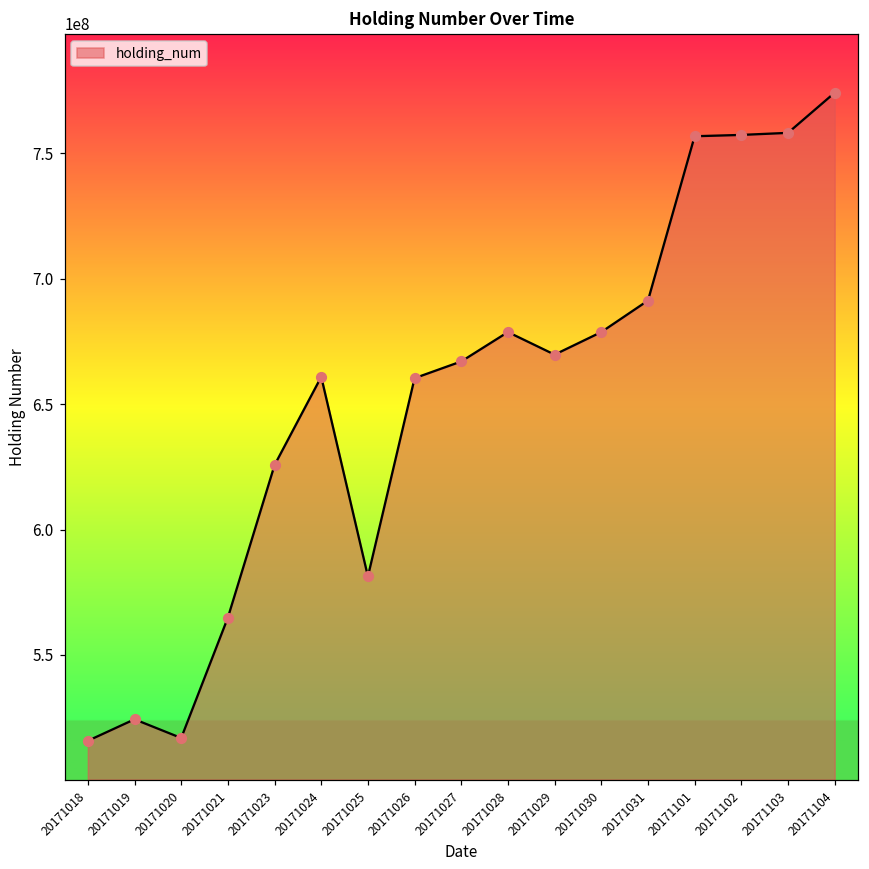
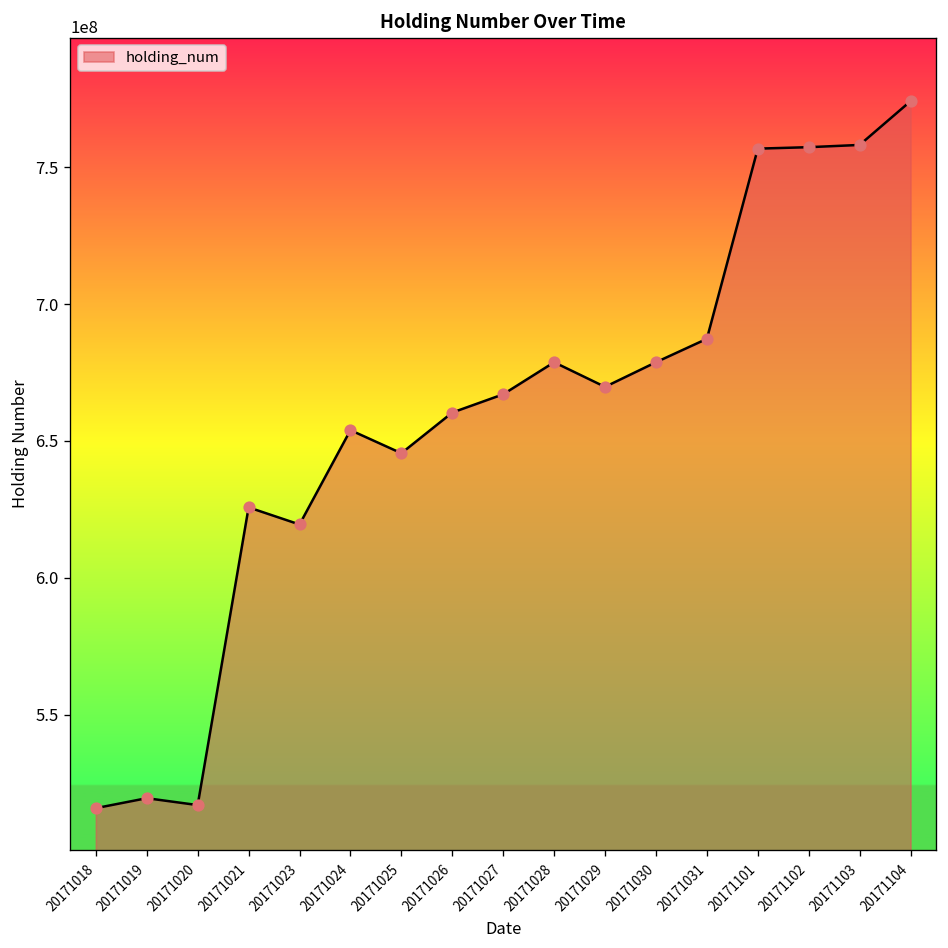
  {
    "20171018": 516000000,
-   "20171019": 524000000,
+   "20171019": 519000000,
    "20171020": 517000000,
-   "20171021": 565000000,
-   "20171023": 626000000,
-   "20171024": 661000000,
-   "20171025": 581000000,
+   "20171021": 626000000,
+   "20171023": 619000000,
+   "20171024": 654000000,
+   "20171025": 645000000,
    "20171026": 660000000,
    "20171027": 667000000,
    "20171028": 679000000,
    "20171029": 670000000,
    "20171030": 679000000,
-   "20171031": 691000000,
+   "20171031": 687000000,
    "20171101": 757000000,
    "20171102": 757000000,
    "20171103": 758000000,
    "20171104": 774000000
  }
